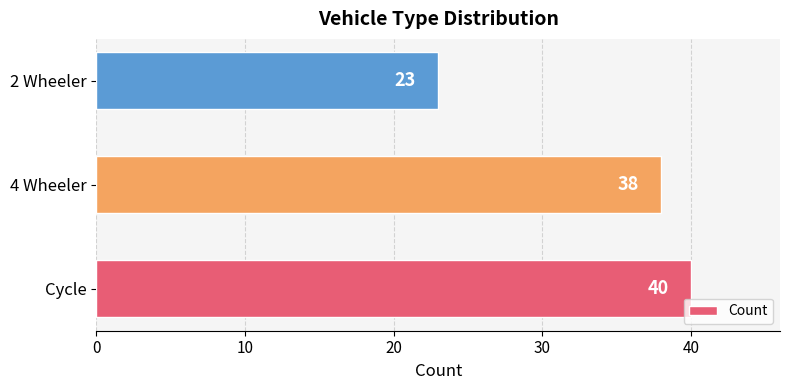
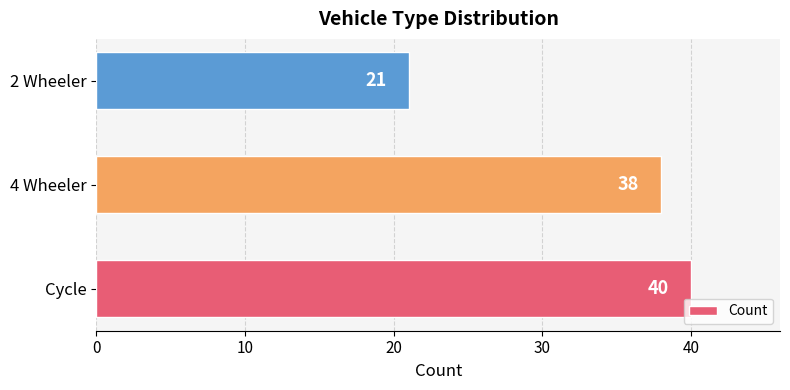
  {
-   "2 Wheeler": 23,
+   "2 Wheeler": 21,
    "4 Wheeler": 38,
    "Cycle": 40
  }
